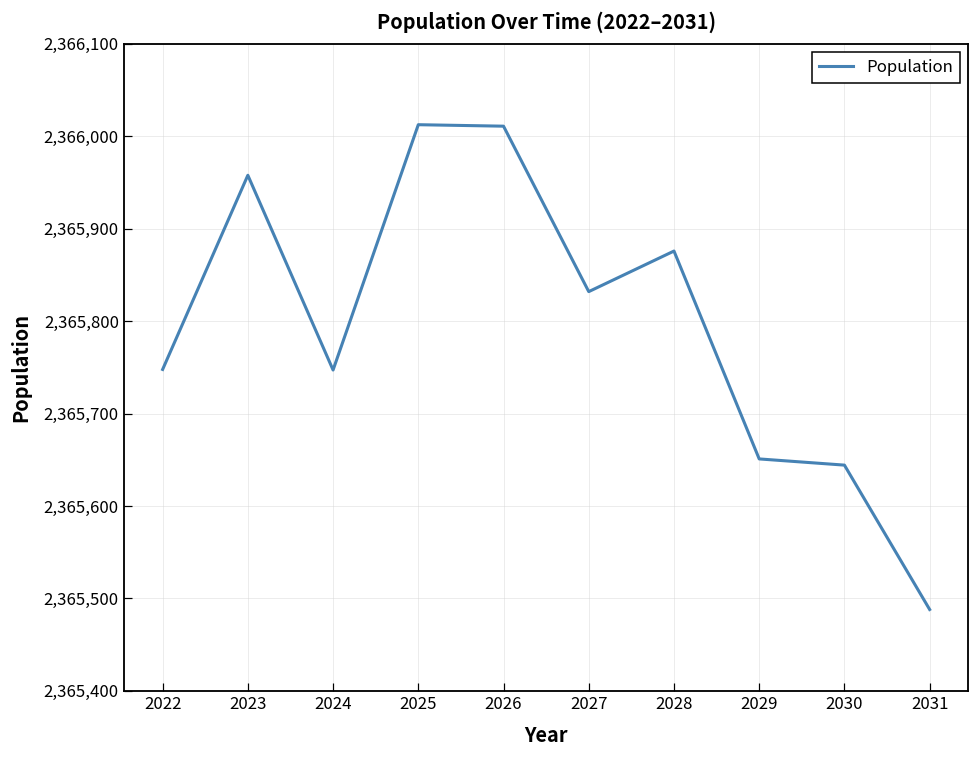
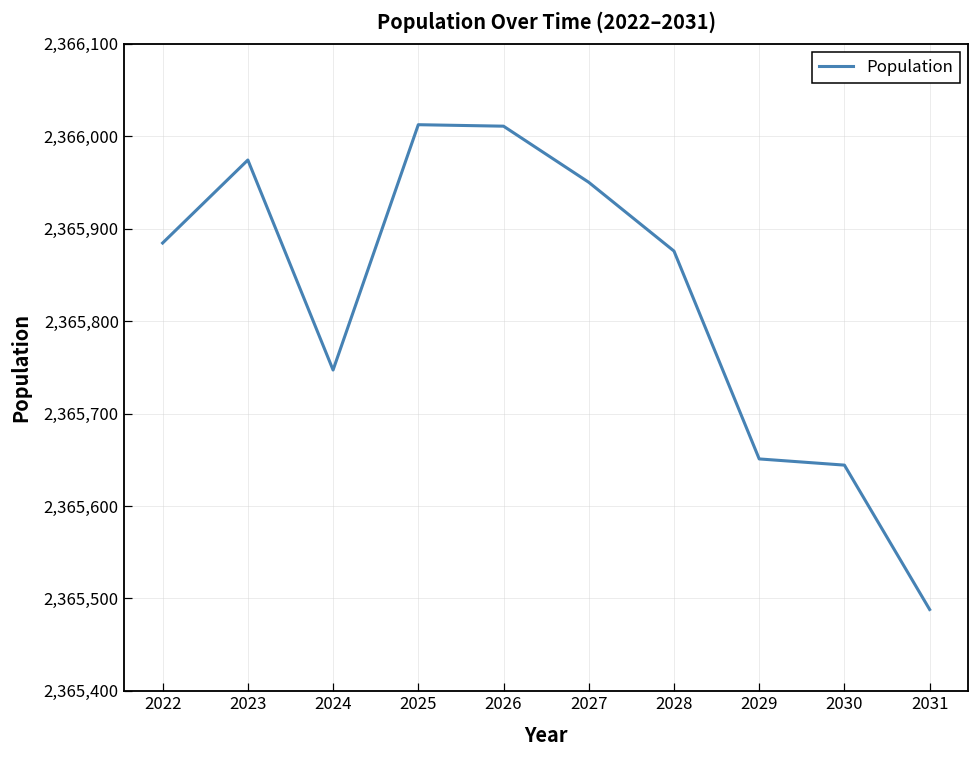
  {
-   "2022": "2,365,750",
-   "2023": "2,365,960",
+   "2022": "2,365,880",
+   "2023": "2,365,970",
    "2024": "2,365,750",
    "2025": "2,366,010",
    "2026": "2,366,010",
-   "2027": "2,365,830",
+   "2027": "2,365,950",
    "2028": "2,365,880",
    "2029": "2,365,650",
    "2030": "2,365,640",
    "2031": "2,365,490"
  }
